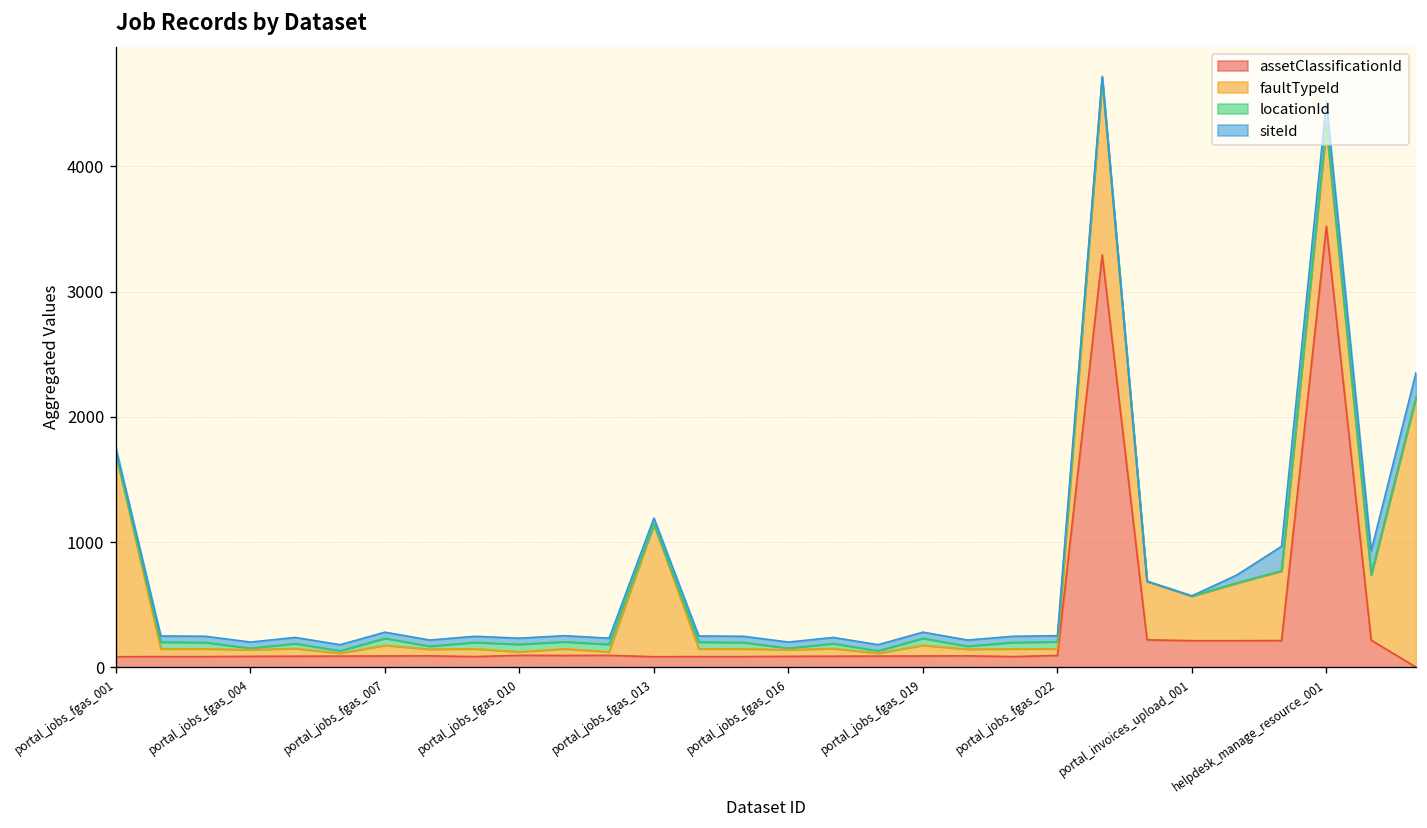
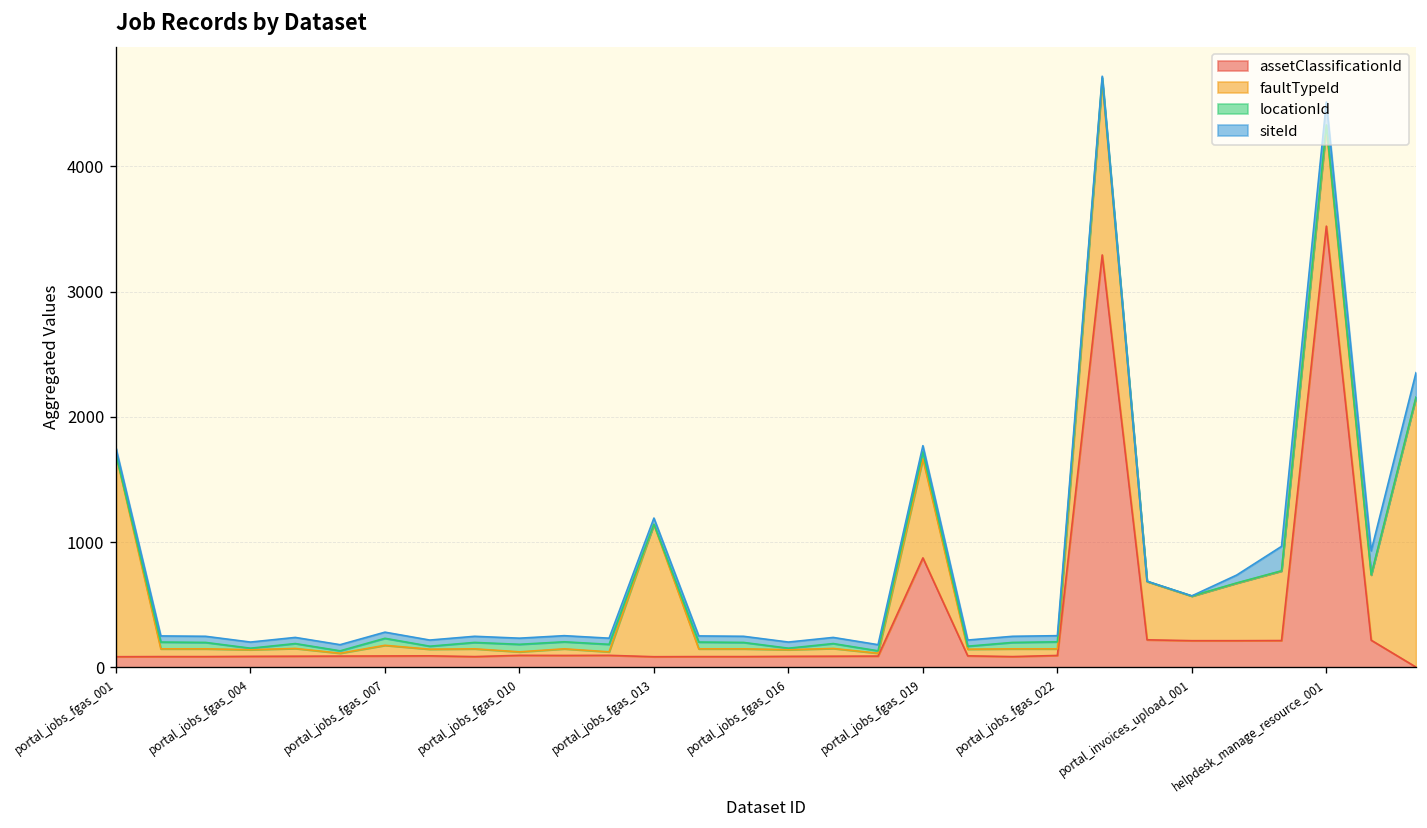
  {
    "assetClassificationId": {
      "portal_jobs_fgas_001": 90,
      "portal_jobs_fgas_004": 90,
      "portal_jobs_fgas_007": 90,
      "portal_jobs_fgas_010": 100,
      "portal_jobs_fgas_013": 90,
      "portal_jobs_fgas_016": 90,
-     "portal_jobs_fgas_019": 90,
+     "portal_jobs_fgas_019": 870,
      "portal_jobs_fgas_022": 100,
      "portal_invoices_upload_001": 210,
      "helpdesk_manage_resource_001": 3520
    },
    "faultTypeId": {
      "portal_jobs_fgas_007": 90,
      "portal_jobs_fgas_010": 30,
-     "portal_jobs_fgas_019": 90,
+     "portal_jobs_fgas_019": 790,
      "portal_jobs_fgas_022": 50
    },
    "locationId": {
      "portal_jobs_fgas_007": 60,
      "portal_jobs_fgas_010": 60,
      "portal_jobs_fgas_019": 60,
      "portal_jobs_fgas_022": 60
    },
    "siteId": {
      "portal_jobs_fgas_001": 50,
      "portal_jobs_fgas_004": 50,
      "portal_jobs_fgas_007": 50,
      "portal_jobs_fgas_010": 50,
      "portal_jobs_fgas_013": 50,
      "portal_jobs_fgas_016": 50,
      "portal_jobs_fgas_019": 50,
      "portal_jobs_fgas_022": 50
    }
  }
